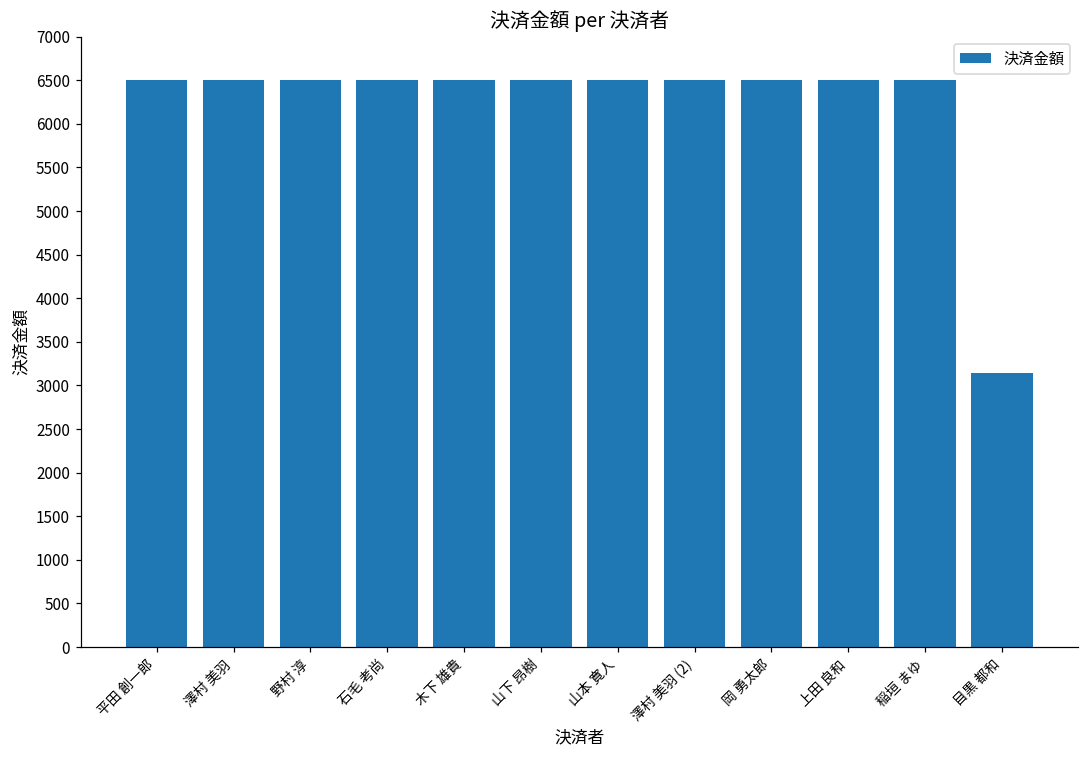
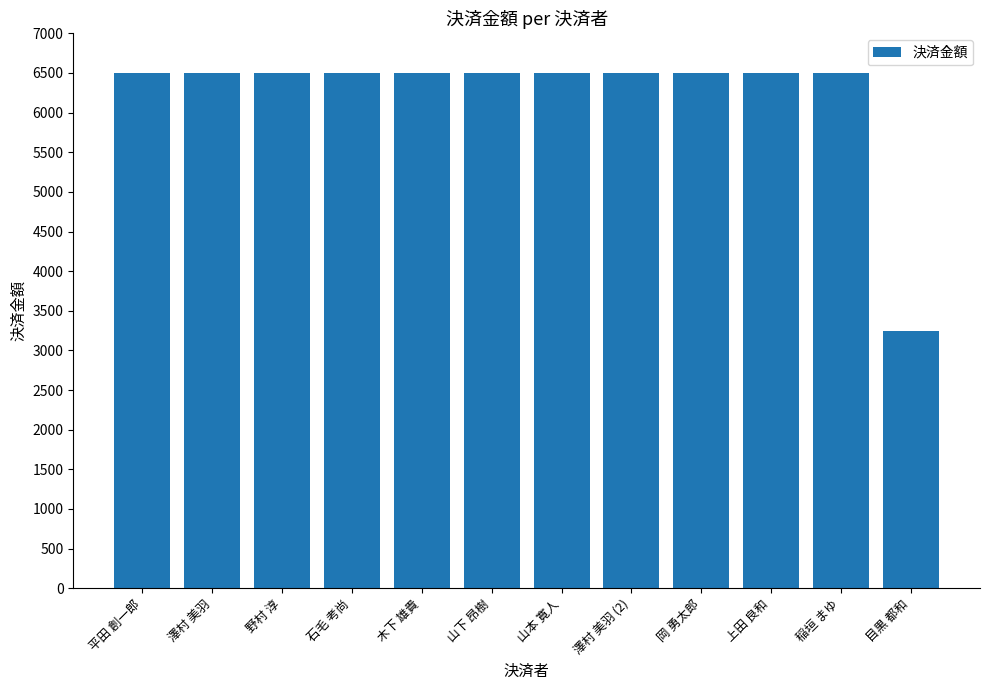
  {
    "平田 創一郎": 6500,
    "澤村 美羽": 6500,
    "野村 淳": 6500,
    "石毛 考尚": 6500,
    "木下 雄貴": 6500,
    "山下 昂樹": 6500,
    "山本 寛人": 6500,
    "澤村 美羽 (2)": 6500,
    "岡 勇太郎": 6500,
    "上田 良和": 6500,
    "稲垣 まゆ": 6500,
-   "目黒 都和": 3100
+   "目黒 都和": 3300
  }
